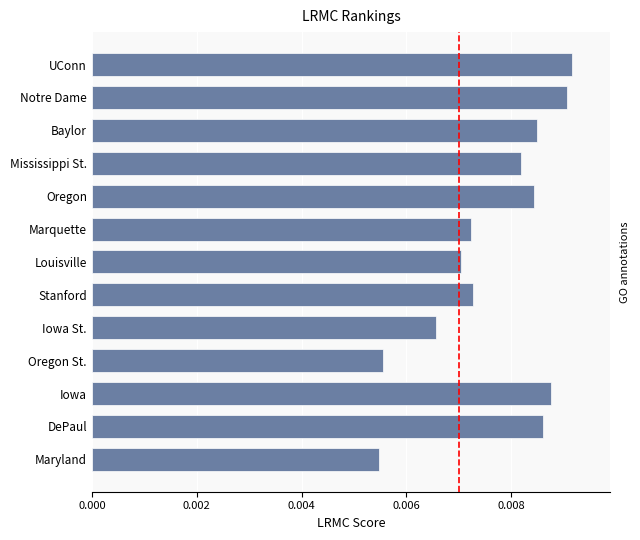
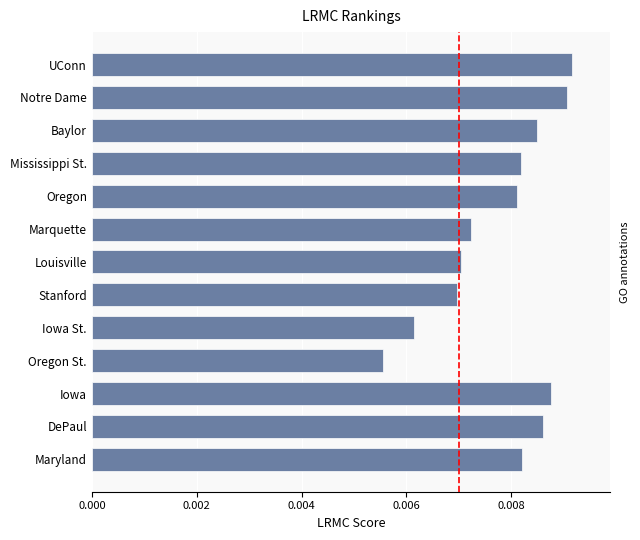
  {
    "UConn": 0.0092,
    "Notre Dame": 0.0091,
    "Baylor": 0.0085,
    "Mississippi St.": 0.0082,
-   "Oregon": 0.0084,
+   "Oregon": 0.0081,
    "Marquette": 0.0072,
    "Louisville": 0.0070,
-   "Stanford": 0.0073,
-   "Iowa St.": 0.0066,
+   "Stanford": 0.0070,
+   "Iowa St.": 0.0061,
    "Oregon St.": 0.0056,
    "Iowa": 0.0088,
    "DePaul": 0.0086,
-   "Maryland": 0.0055
+   "Maryland": 0.0082
  }
